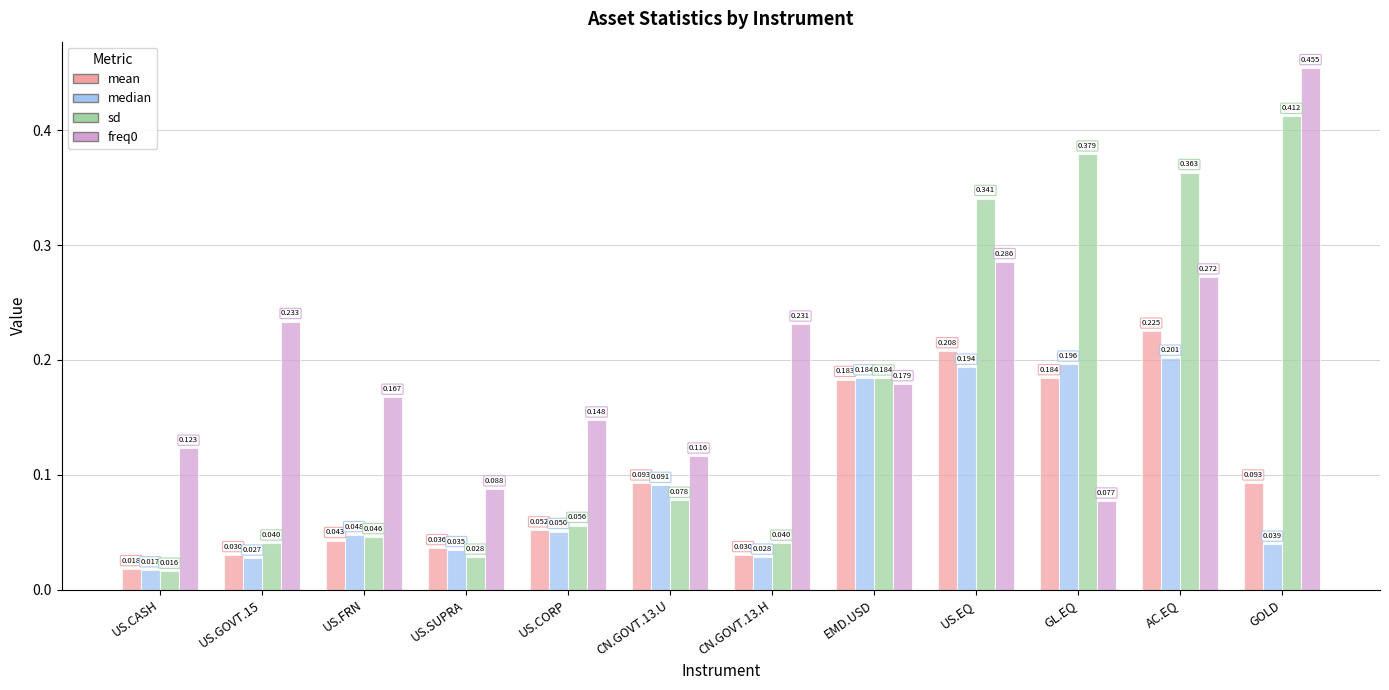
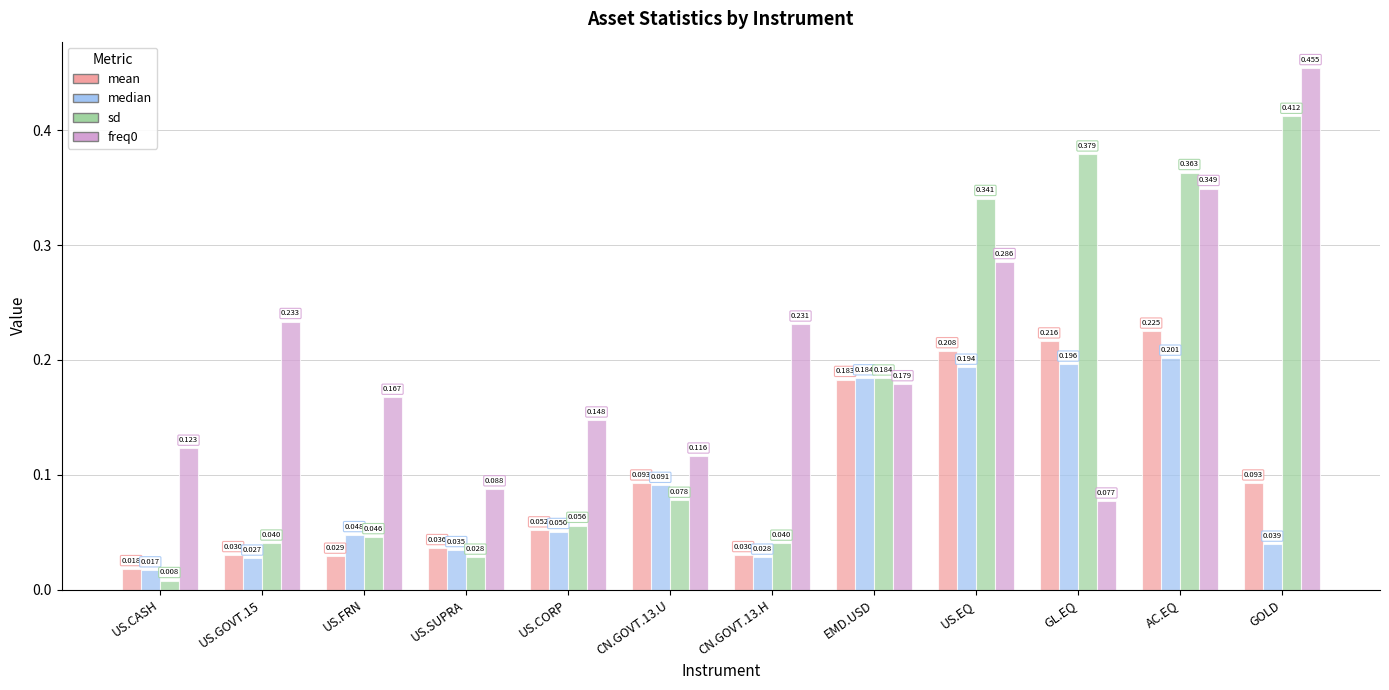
  {
    "mean": {
-     "US.FRN": 0.043,
-     "GL.EQ": 0.184
+     "US.FRN": 0.029,
+     "GL.EQ": 0.216
    },
    "sd": {
-     "US.CASH": 0.016
+     "US.CASH": 0.008
    },
    "freq0": {
-     "AC.EQ": 0.272
+     "AC.EQ": 0.349
    }
  }
